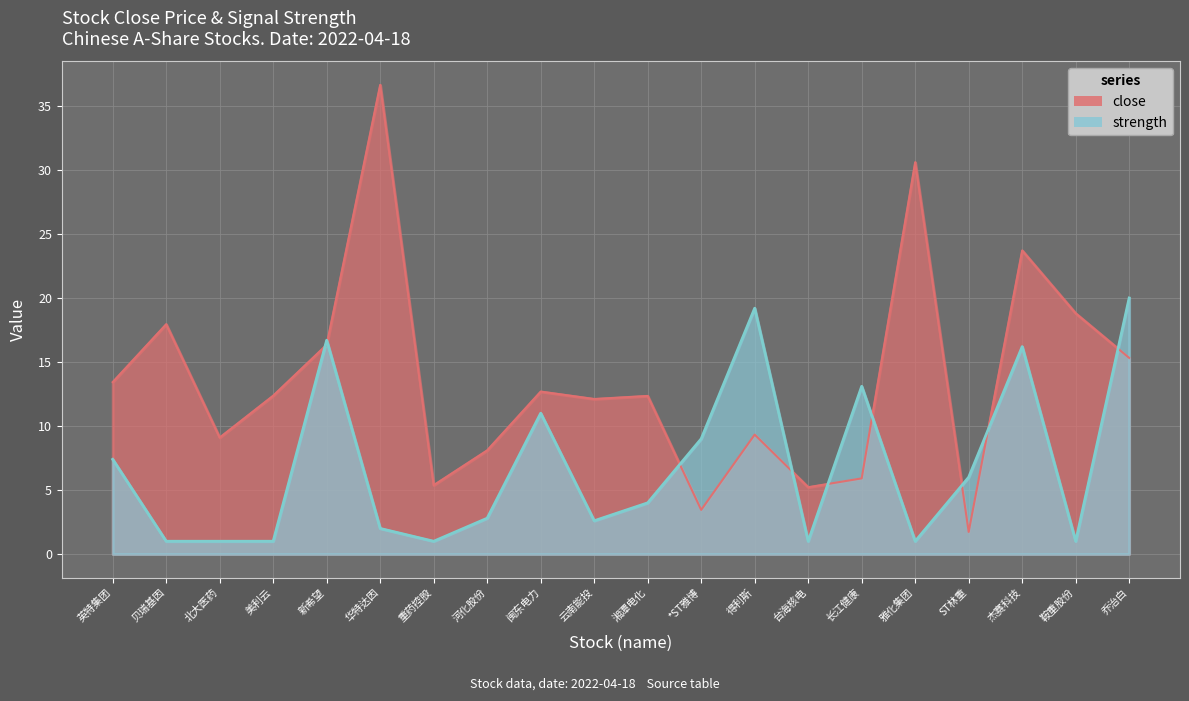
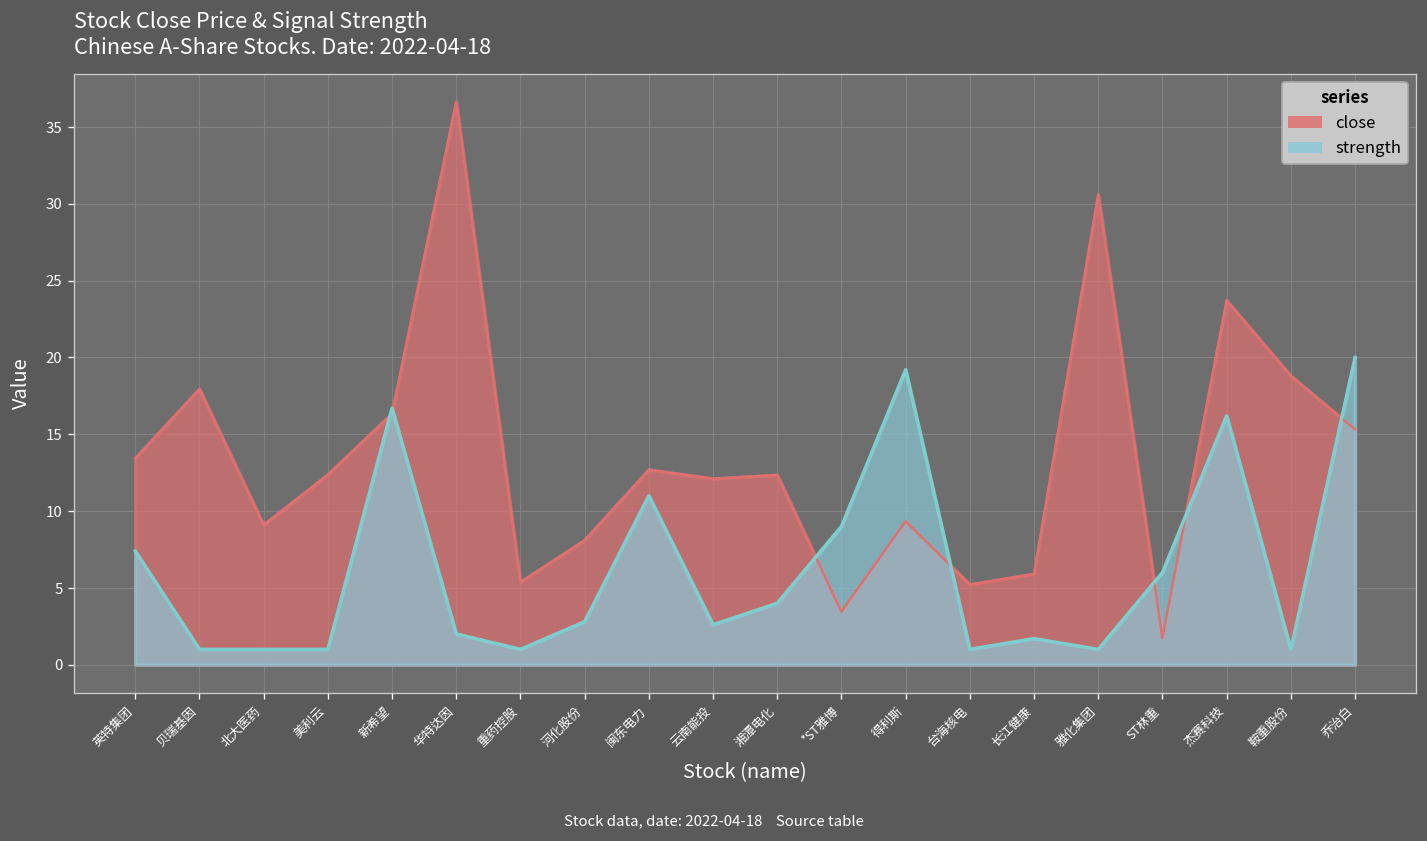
  {
    "close": {
      "英特集团": 13.4,
      "贝瑞基因": 18.0,
      "北大医药": 9.1,
      "美利云": 12.4,
      "新希望": 16.4,
      "华特达因": 36.6,
      "重药控股": 5.4,
      "河化股份": 8.1,
      "闽东电力": 12.7,
      "云南能投": 12.1,
      "湘潭电化": 12.4,
      "*ST雅博": 3.5,
      "得利斯": 9.3,
      "台海核电": 5.2,
      "长江健康": 5.9,
      "雅化集团": 30.6,
      "ST林重": 1.7,
      "杰赛科技": 23.7,
      "鞍重股份": 18.8,
      "乔治白": 15.3
    },
    "strength": {
      "英特集团": 7.4,
      "贝瑞基因": 1.0,
      "北大医药": 1.0,
      "美利云": 1.0,
      "新希望": 16.7,
      "华特达因": 2.0,
      "重药控股": 1.0,
      "河化股份": 2.8,
      "闽东电力": 11.0,
      "云南能投": 2.6,
      "湘潭电化": 4.0,
      "*ST雅博": 9.0,
      "得利斯": 19.2,
      "台海核电": 1.0,
-     "长江健康": 13.1,
+     "长江健康": 1.7,
      "雅化集团": 1.0,
      "ST林重": 6.0,
      "杰赛科技": 16.2,
      "鞍重股份": 1.0,
      "乔治白": 20.0
    }
  }
